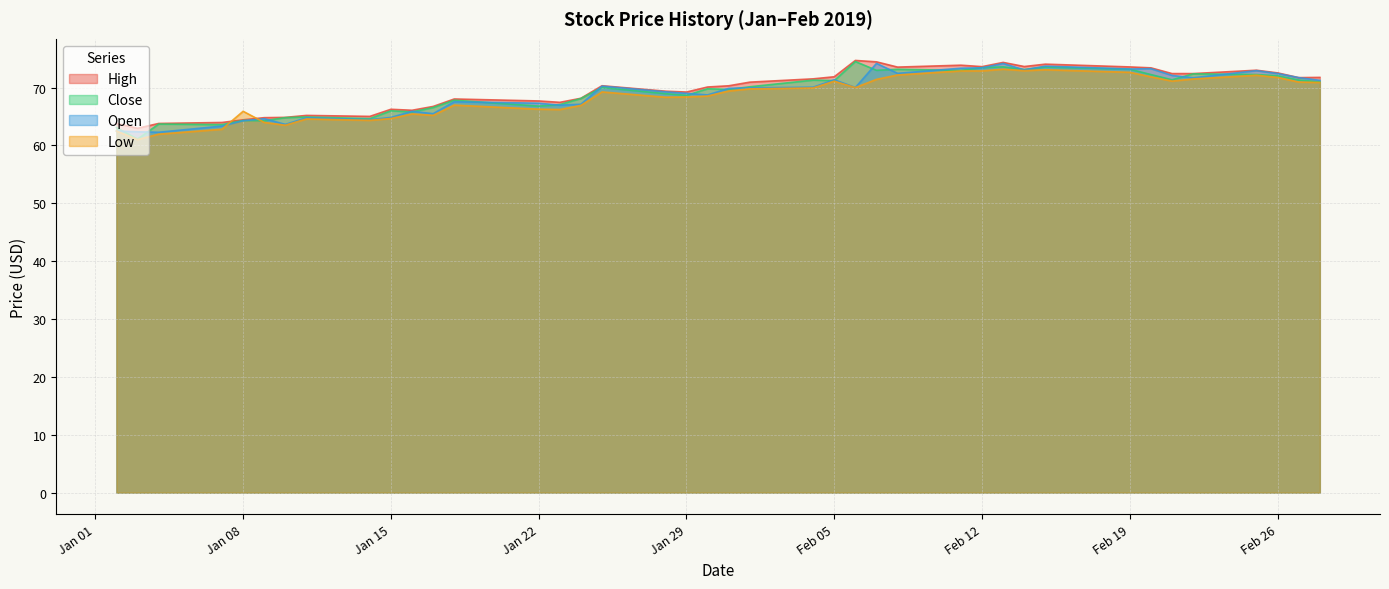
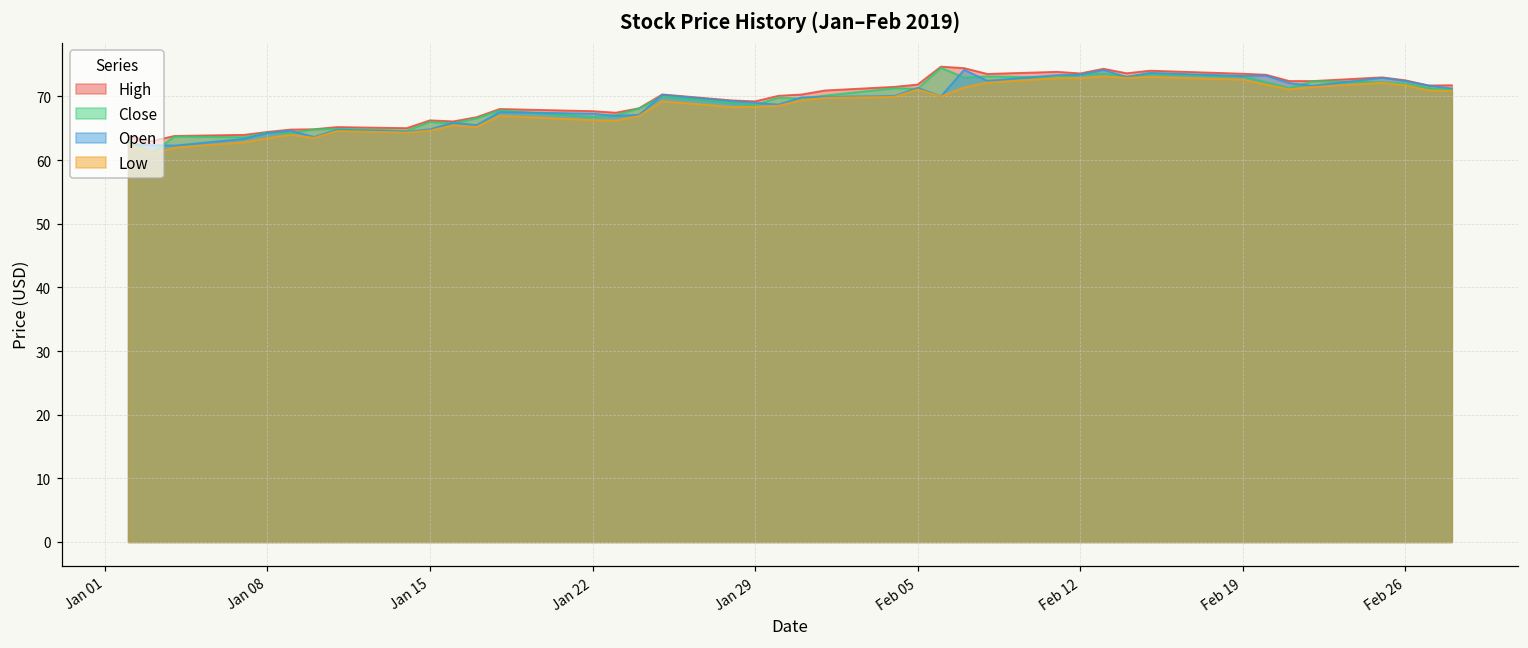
  {
    "High": {
      "Feb 05": 72
    },
    "Close": {
      "Jan 22": 67
    },
    "Low": {
-     "Jan 08": 66,
+     "Jan 08": 63,
      "Jan 22": 66,
      "Feb 12": 73,
      "Feb 19": 73
    }
  }
